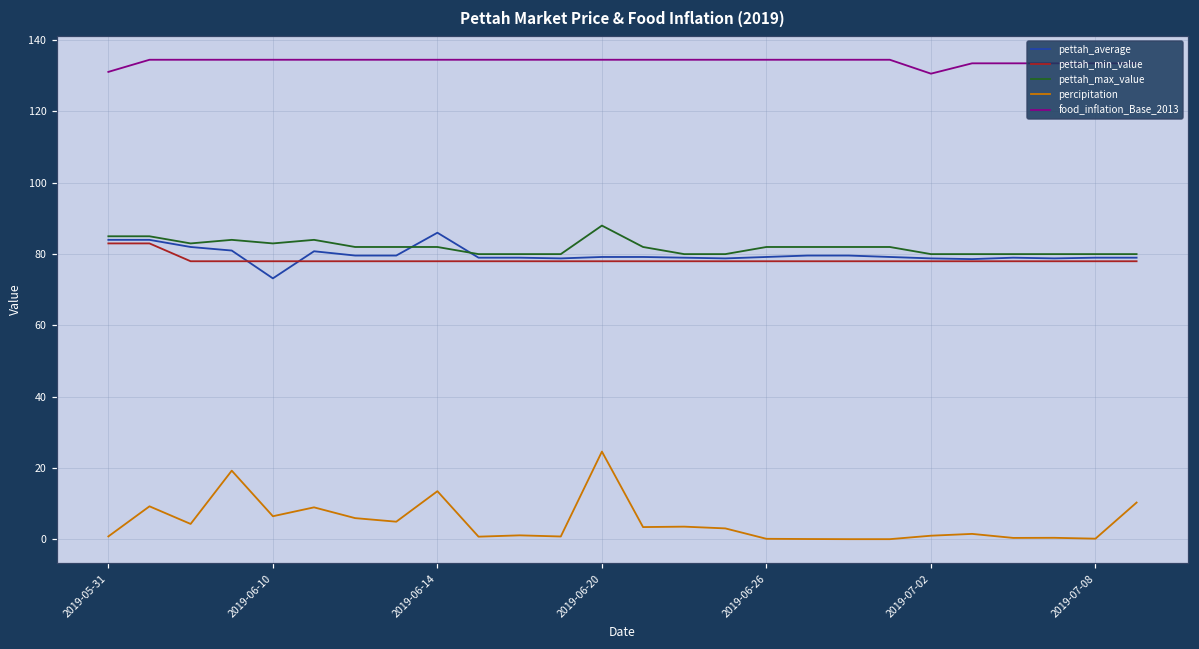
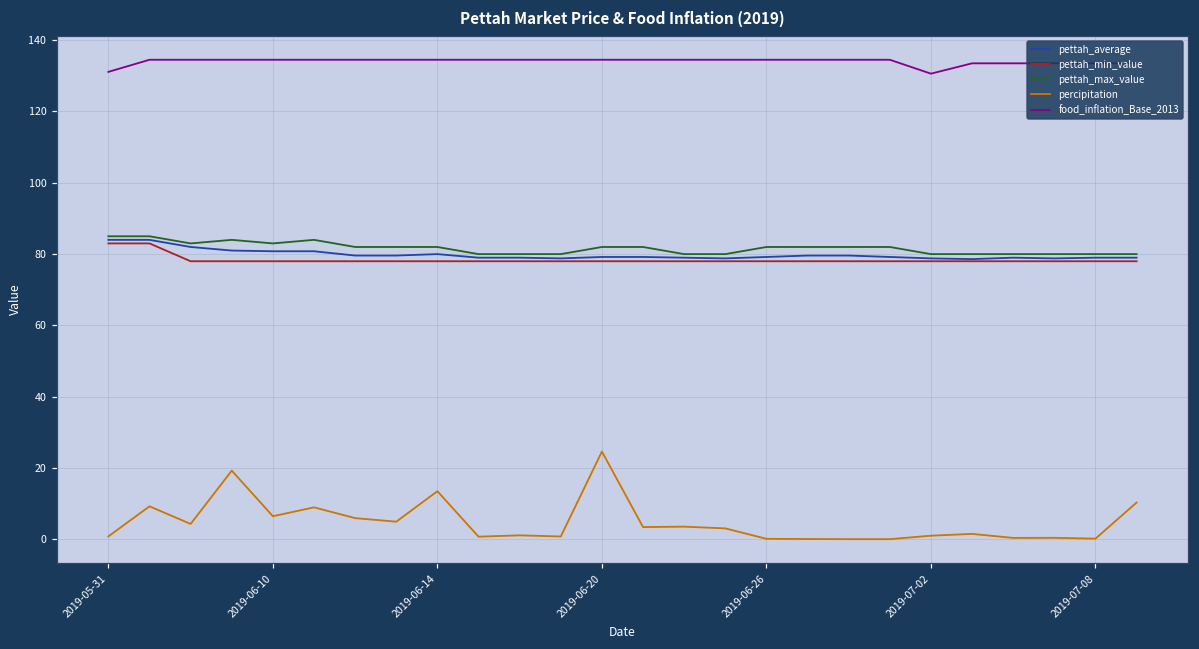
  {
    "pettah_average": {
      "2019-05-31": 84,
-     "2019-06-10": 73,
-     "2019-06-14": 86,
+     "2019-06-10": 81,
+     "2019-06-14": 80,
      "2019-06-20": 79,
      "2019-06-26": 79,
      "2019-07-02": 79,
      "2019-07-08": 79
    },
    "pettah_min_value": {
      "2019-05-31": 83,
      "2019-06-10": 78,
      "2019-06-14": 78,
      "2019-06-20": 78,
      "2019-06-26": 78,
      "2019-07-02": 78,
      "2019-07-08": 78
    },
    "pettah_max_value": {
      "2019-05-31": 85,
      "2019-06-10": 83,
      "2019-06-14": 82,
-     "2019-06-20": 88,
+     "2019-06-20": 82,
      "2019-06-26": 82,
      "2019-07-02": 80,
      "2019-07-08": 80
    },
    "percipitation": {
      "2019-05-31": 1,
      "2019-06-10": 7,
      "2019-06-14": 14,
      "2019-06-20": 25,
      "2019-06-26": 0,
      "2019-07-02": 1,
      "2019-07-08": 0
    },
    "food_inflation_Base_2013": {
      "2019-05-31": 131,
      "2019-06-10": 135,
      "2019-06-14": 135,
      "2019-06-20": 135,
      "2019-06-26": 135,
      "2019-07-02": 131
    }
  }
